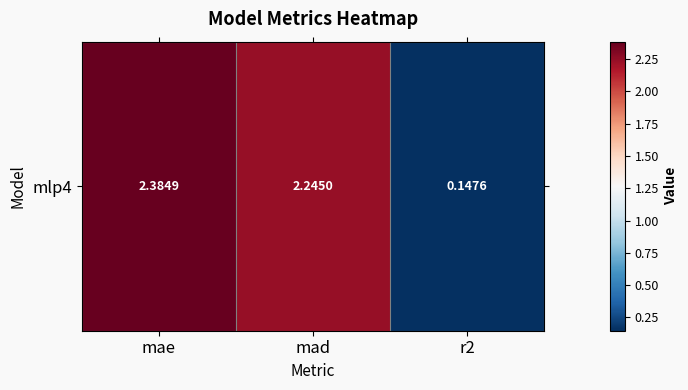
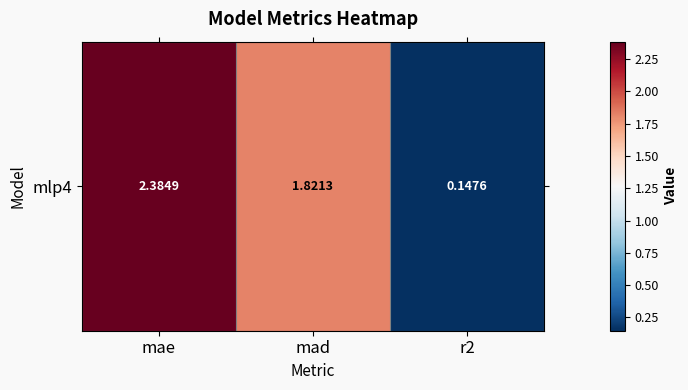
  {
    "mlp4": {
      "mae": 2.3849,
-     "mad": 2.2450,
+     "mad": 1.8213,
      "r2": 0.1476
    }
  }
